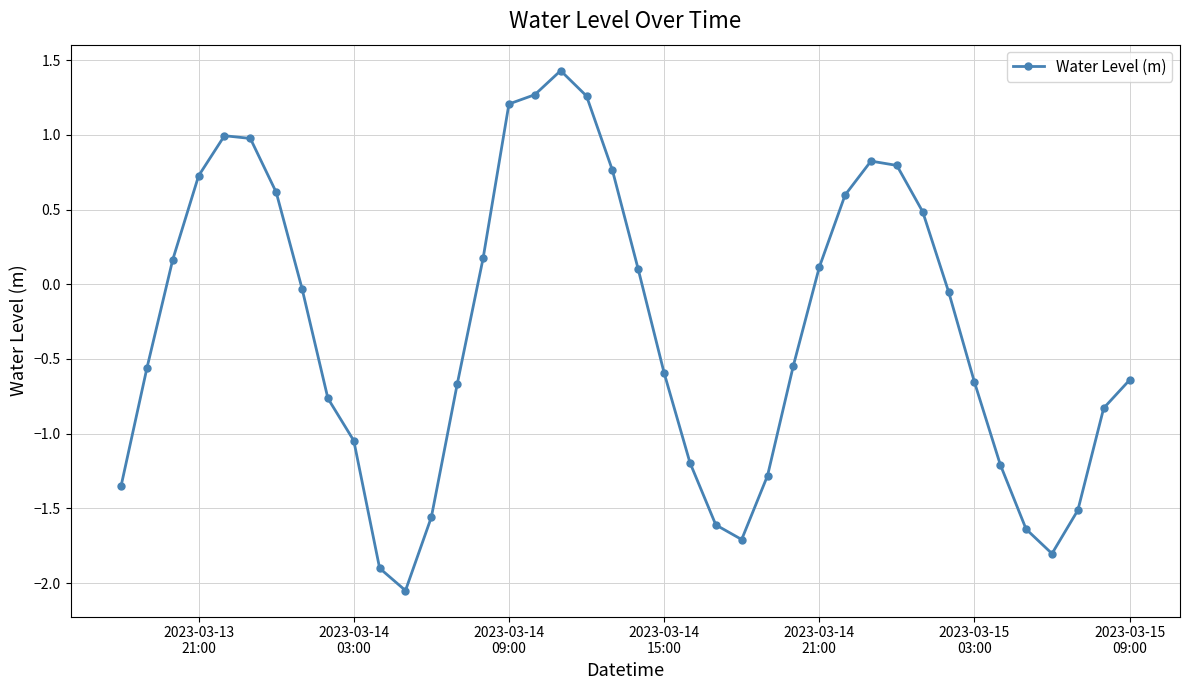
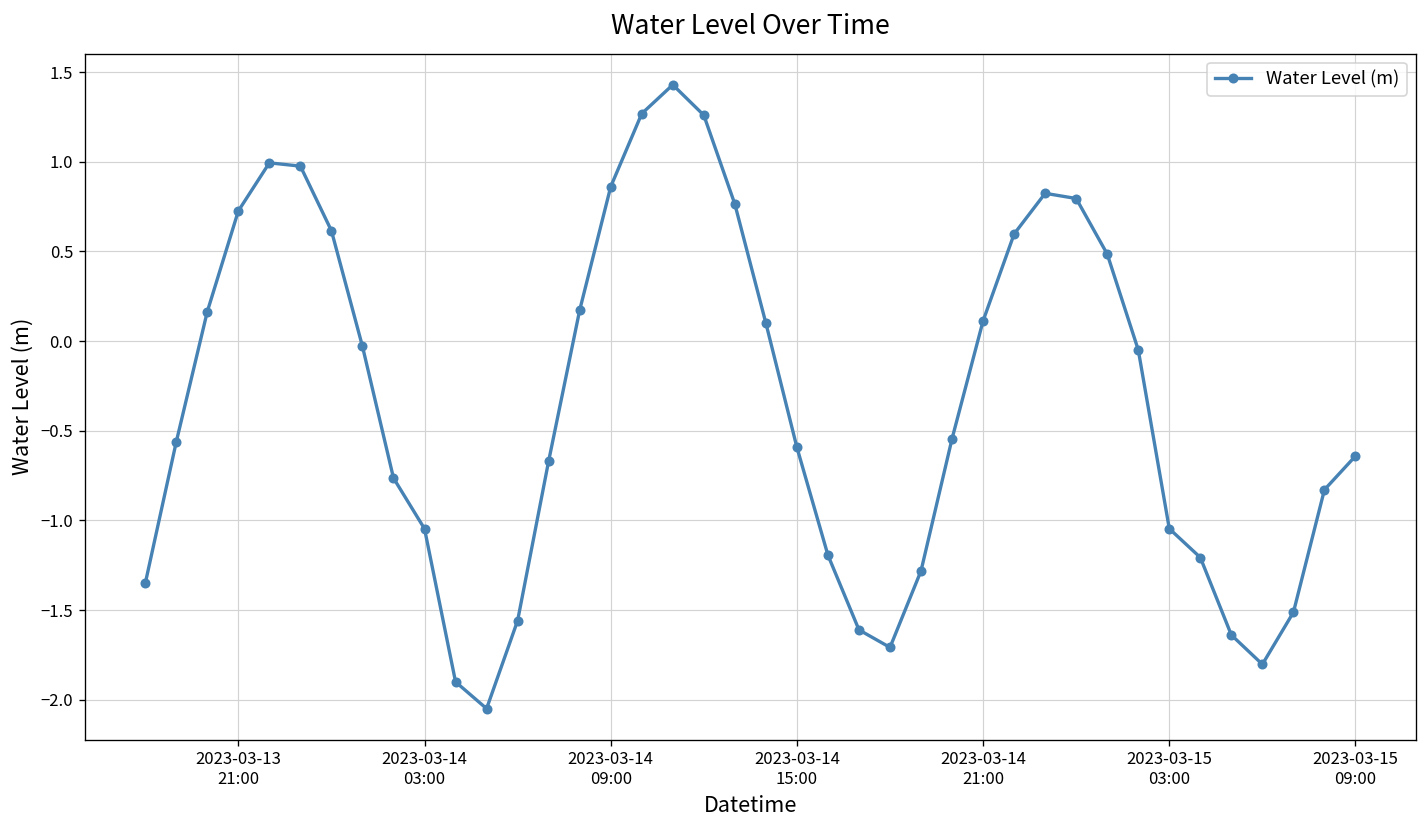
  {
    "2023-03-13 21:00": 0.73,
    "2023-03-14 03:00": -1.05,
-   "2023-03-14 09:00": 1.21,
+   "2023-03-14 09:00": 0.86,
    "2023-03-14 15:00": -0.59,
    "2023-03-14 21:00": 0.11,
-   "2023-03-15 03:00": -0.65,
+   "2023-03-15 03:00": -1.05,
    "2023-03-15 09:00": -0.64
  }
